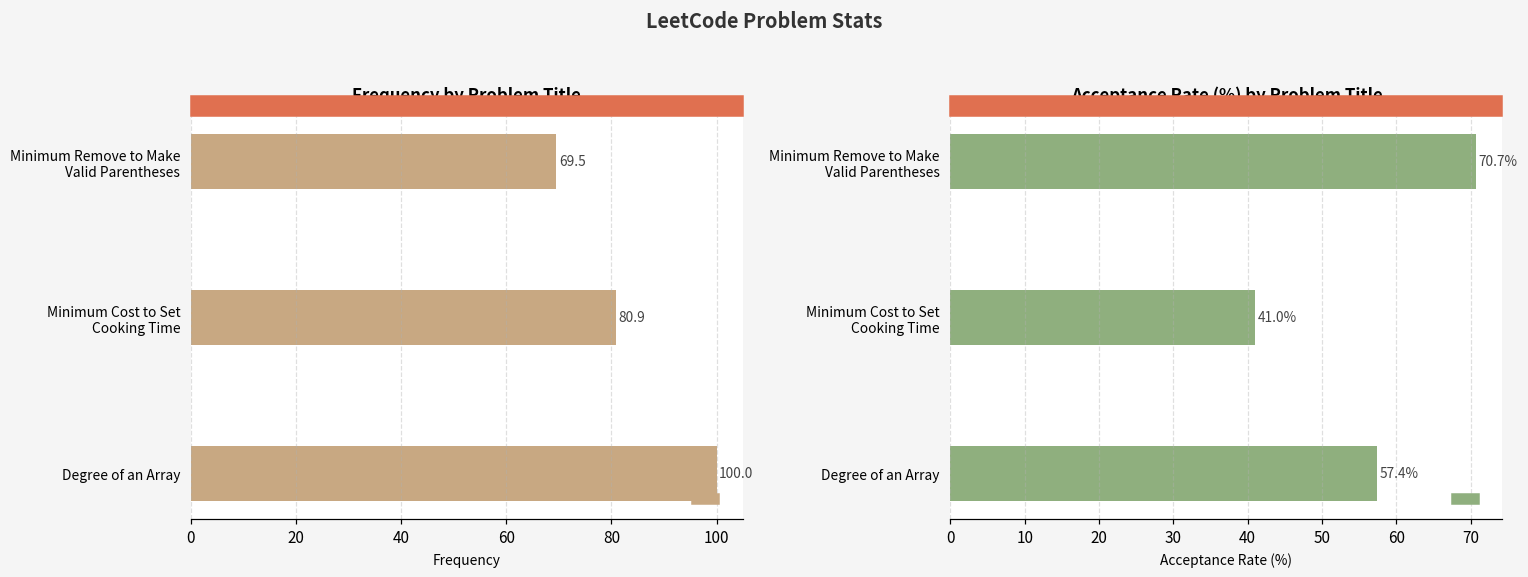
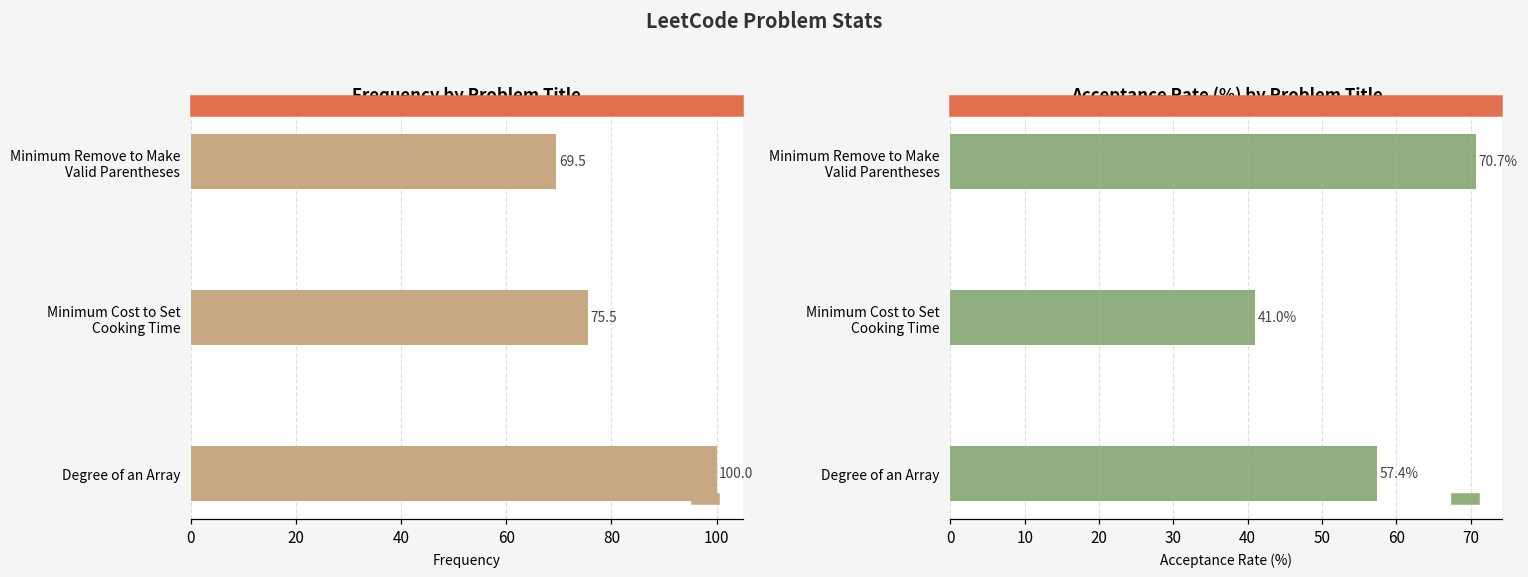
  {
    "Frequency by Problem Title": {
      "Minimum Remove to Make Valid Parentheses": "69.5",
-     "Minimum Cost to Set Cooking Time": "80.9",
+     "Minimum Cost to Set Cooking Time": "75.5",
      "Degree of an Array": "100.0"
    },
    "Acceptance Rate (%) by Problem Title": {
      "Minimum Remove to Make Valid Parentheses": "70.7%",
      "Minimum Cost to Set Cooking Time": "41.0%",
      "Degree of an Array": "57.4%"
    }
  }
